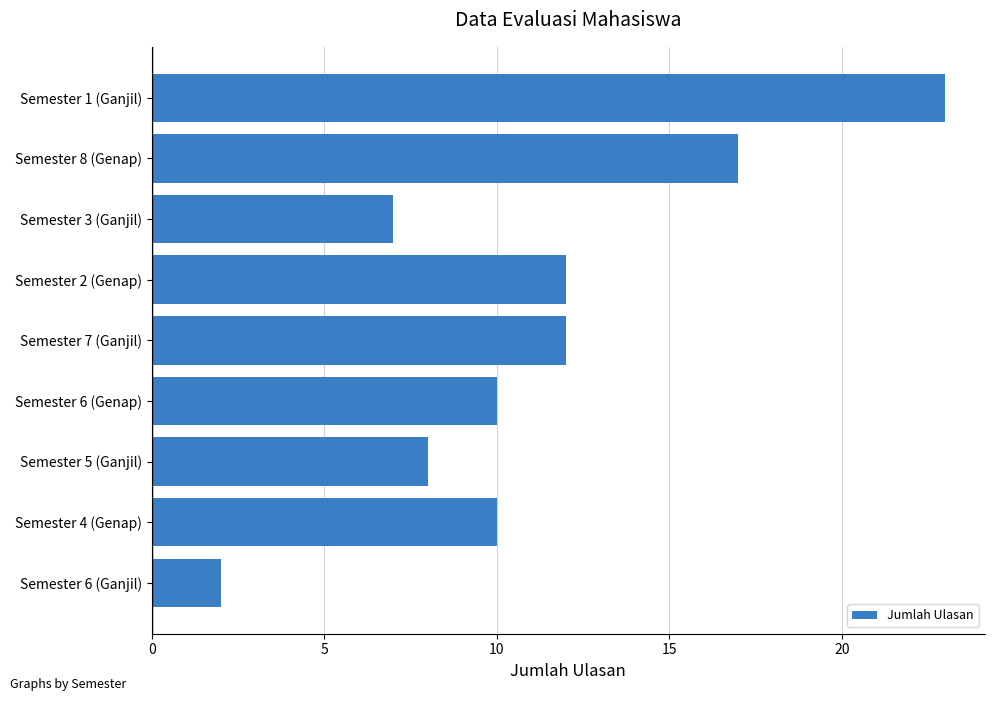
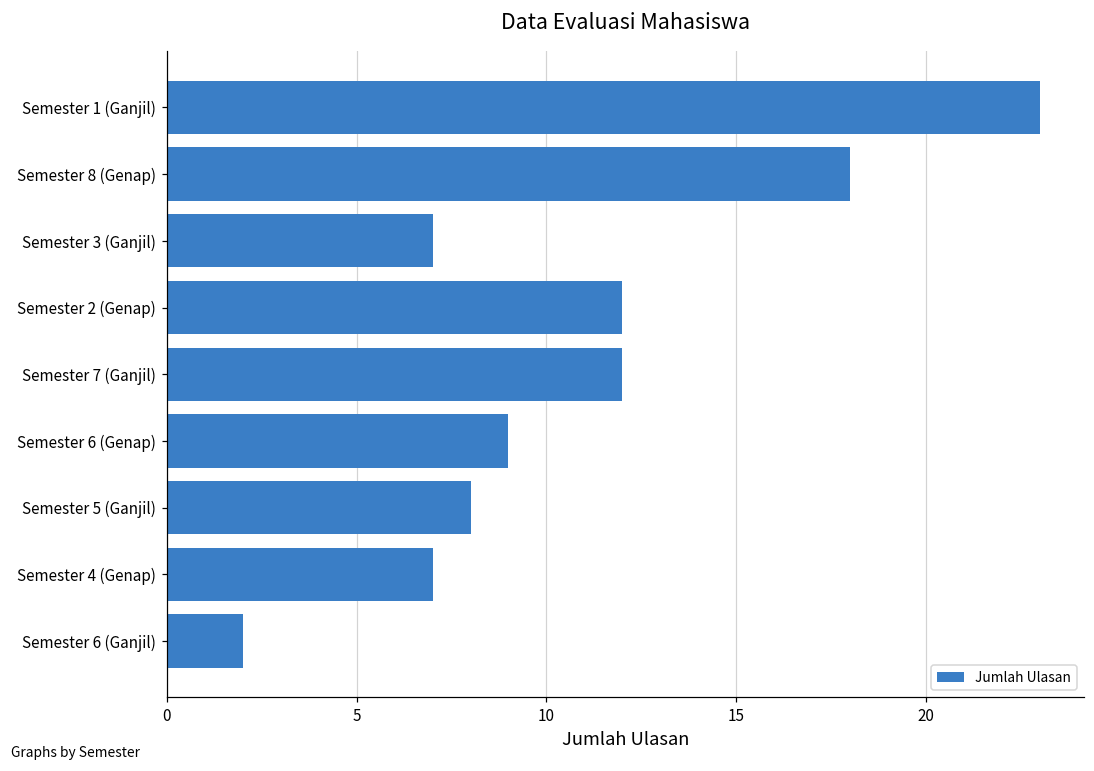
  {
    "Semester 1 (Ganjil)": 23,
-   "Semester 8 (Genap)": 17,
+   "Semester 8 (Genap)": 18,
    "Semester 3 (Ganjil)": 7,
    "Semester 2 (Genap)": 12,
    "Semester 7 (Ganjil)": 12,
-   "Semester 6 (Genap)": 10,
+   "Semester 6 (Genap)": 9,
    "Semester 5 (Ganjil)": 8,
-   "Semester 4 (Genap)": 10,
+   "Semester 4 (Genap)": 7,
    "Semester 6 (Ganjil)": 2
  }
